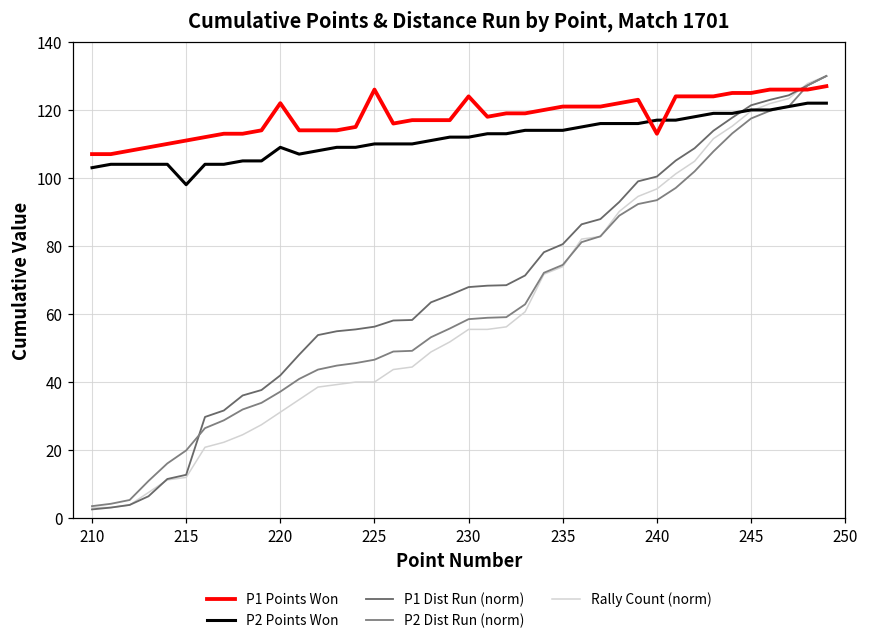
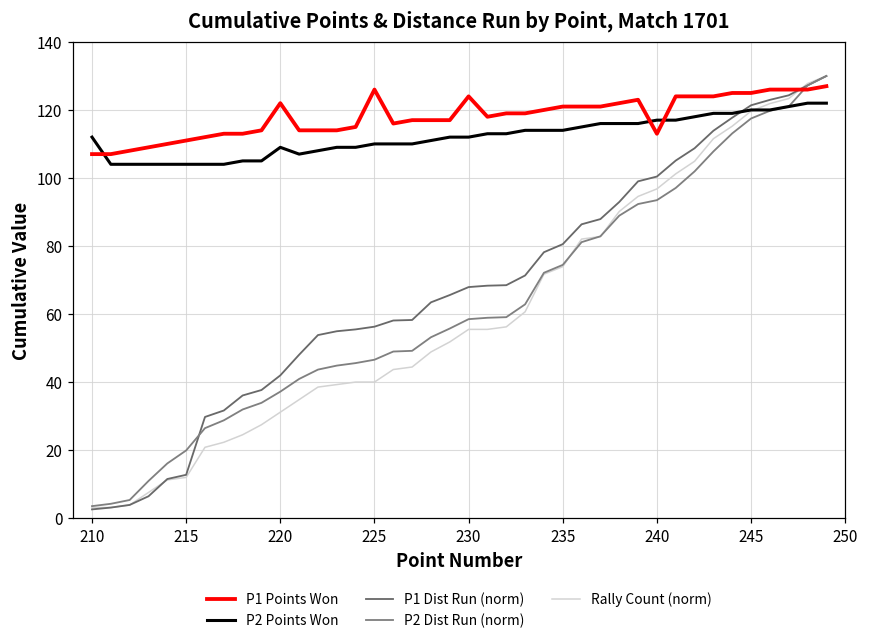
  {
    "P1 Points Won": {
      "210": 107,
      "215": 111,
      "220": 122,
      "225": 126,
      "230": 124,
      "235": 121,
      "240": 113,
      "245": 125
    },
    "P2 Points Won": {
-     "210": 103,
-     "215": 98,
+     "210": 112,
+     "215": 104,
      "220": 109,
      "225": 110,
      "230": 112,
      "235": 114,
      "240": 117
    },
    "Rally Count (norm)": {
      "220": 31,
      "225": 40,
      "230": 55,
      "240": 97
    }
  }
